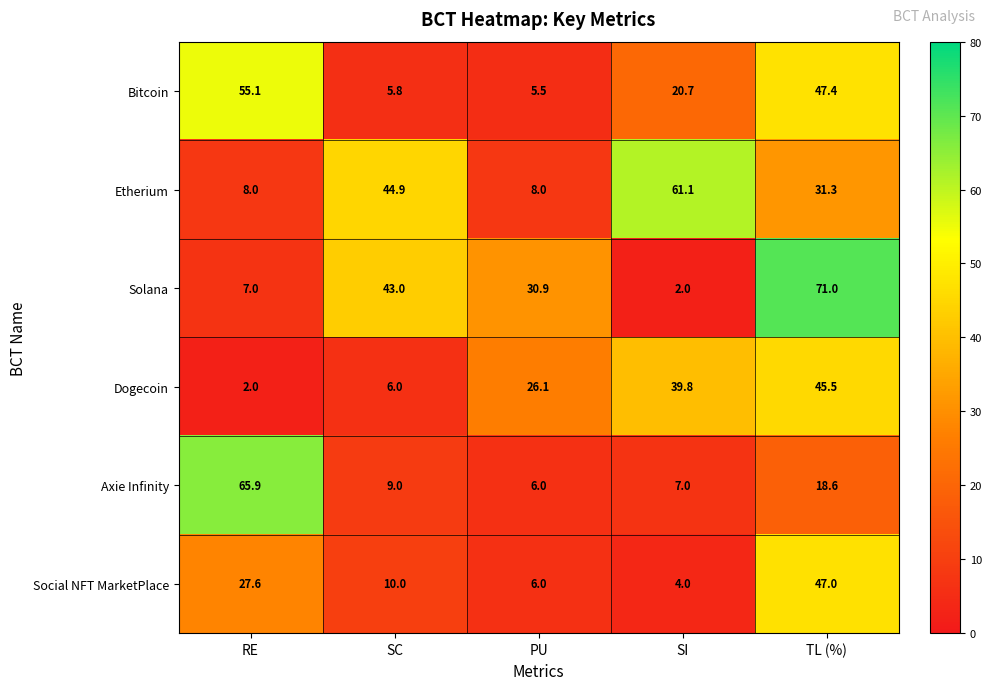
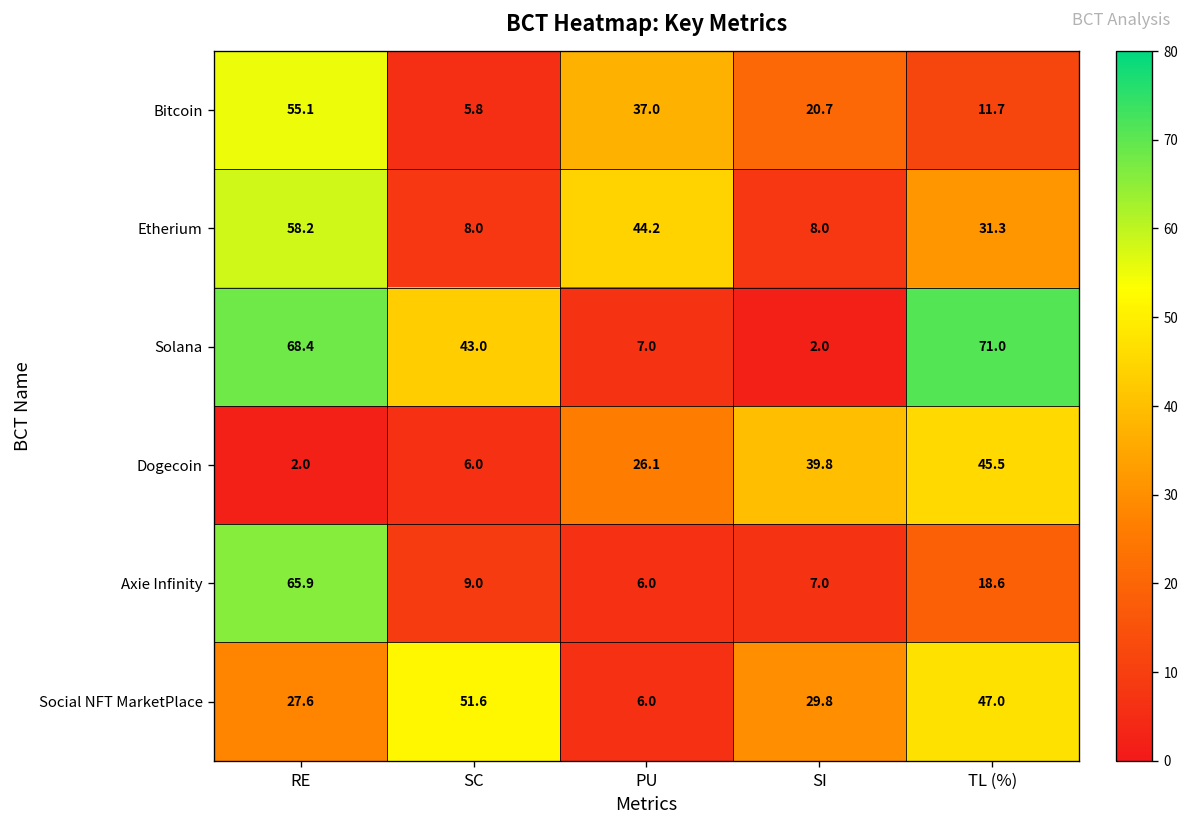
  {
    "Bitcoin": {
      "RE": 55.1,
      "SC": 5.8,
-     "PU": 5.5,
+     "PU": 37.0,
      "SI": 20.7,
-     "TL (%)": 47.4
+     "TL (%)": 11.7
    },
    "Etherium": {
-     "RE": 8.0,
-     "SC": 44.9,
-     "PU": 8.0,
-     "SI": 61.1,
+     "RE": 58.2,
+     "SC": 8.0,
+     "PU": 44.2,
+     "SI": 8.0,
      "TL (%)": 31.3
    },
    "Solana": {
-     "RE": 7.0,
+     "RE": 68.4,
      "SC": 43.0,
-     "PU": 30.9,
+     "PU": 7.0,
      "SI": 2.0,
      "TL (%)": 71.0
    },
    "Dogecoin": {
      "RE": 2.0,
      "SC": 6.0,
      "PU": 26.1,
      "SI": 39.8,
      "TL (%)": 45.5
    },
    "Axie Infinity": {
      "RE": 65.9,
      "SC": 9.0,
      "PU": 6.0,
      "SI": 7.0,
      "TL (%)": 18.6
    },
    "Social NFT MarketPlace": {
      "RE": 27.6,
-     "SC": 10.0,
+     "SC": 51.6,
      "PU": 6.0,
-     "SI": 4.0,
+     "SI": 29.8,
      "TL (%)": 47.0
    }
  }
